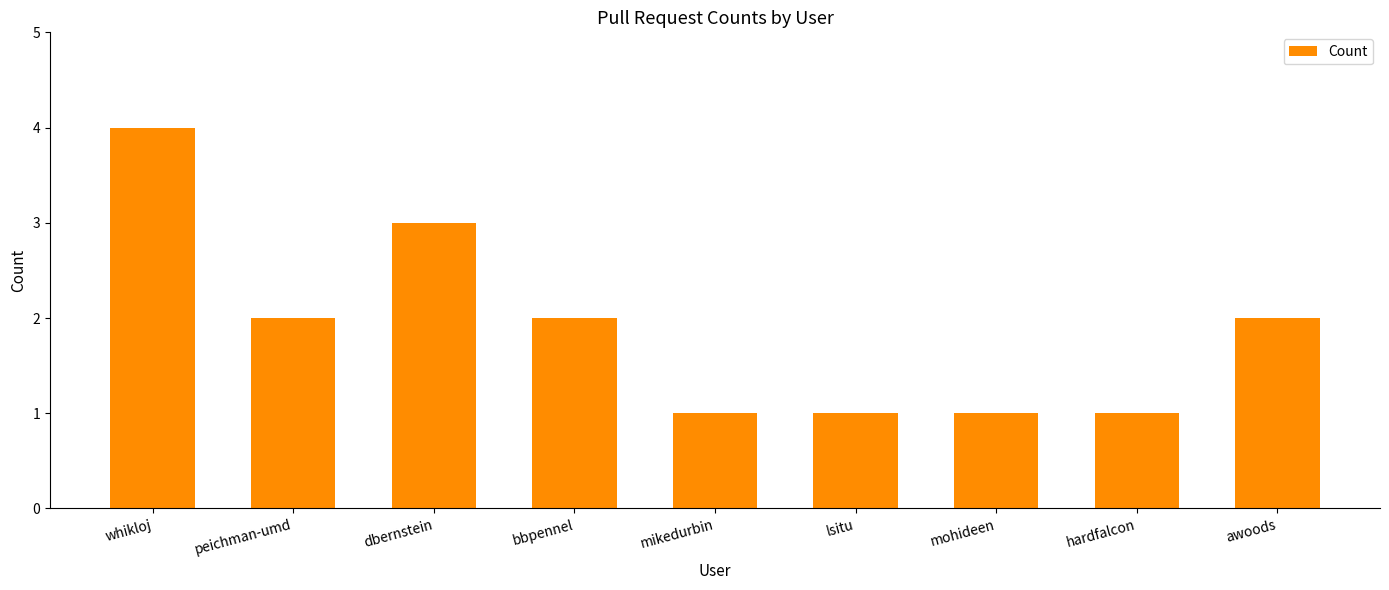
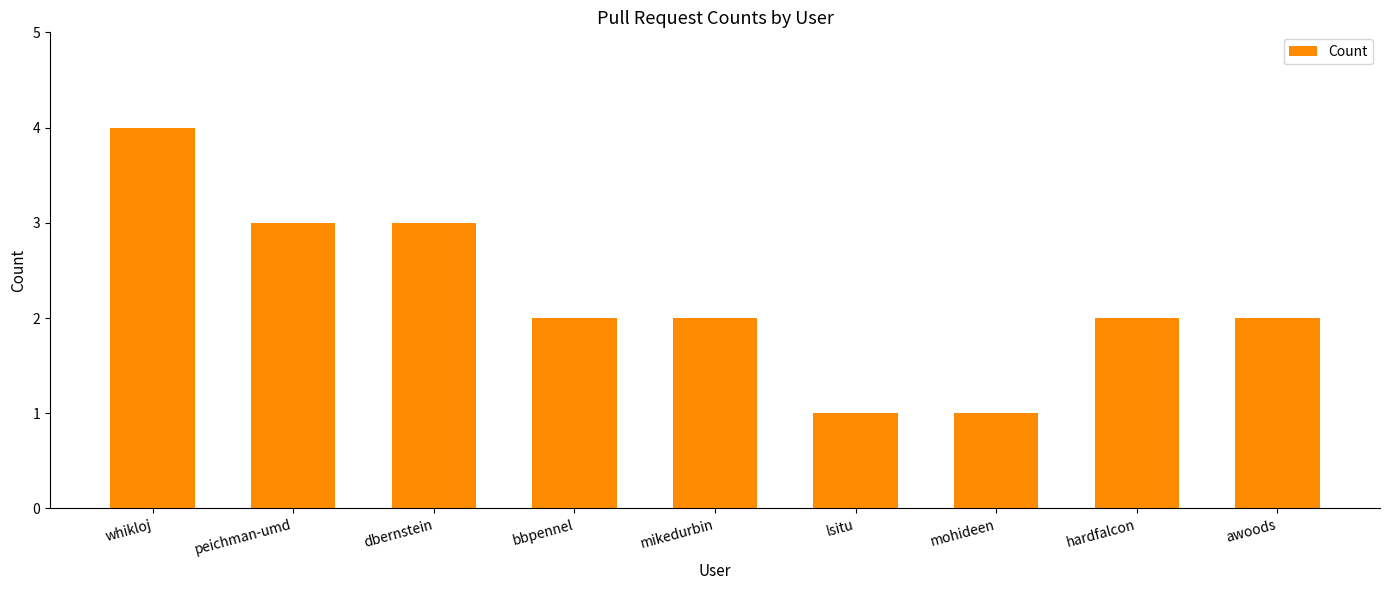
  {
    "whikloj": 4,
-   "peichman-umd": 2,
+   "peichman-umd": 3,
    "dbernstein": 3,
    "bbpennel": 2,
-   "mikedurbin": 1,
+   "mikedurbin": 2,
    "lsitu": 1,
    "mohideen": 1,
-   "hardfalcon": 1,
+   "hardfalcon": 2,
    "awoods": 2
  }
